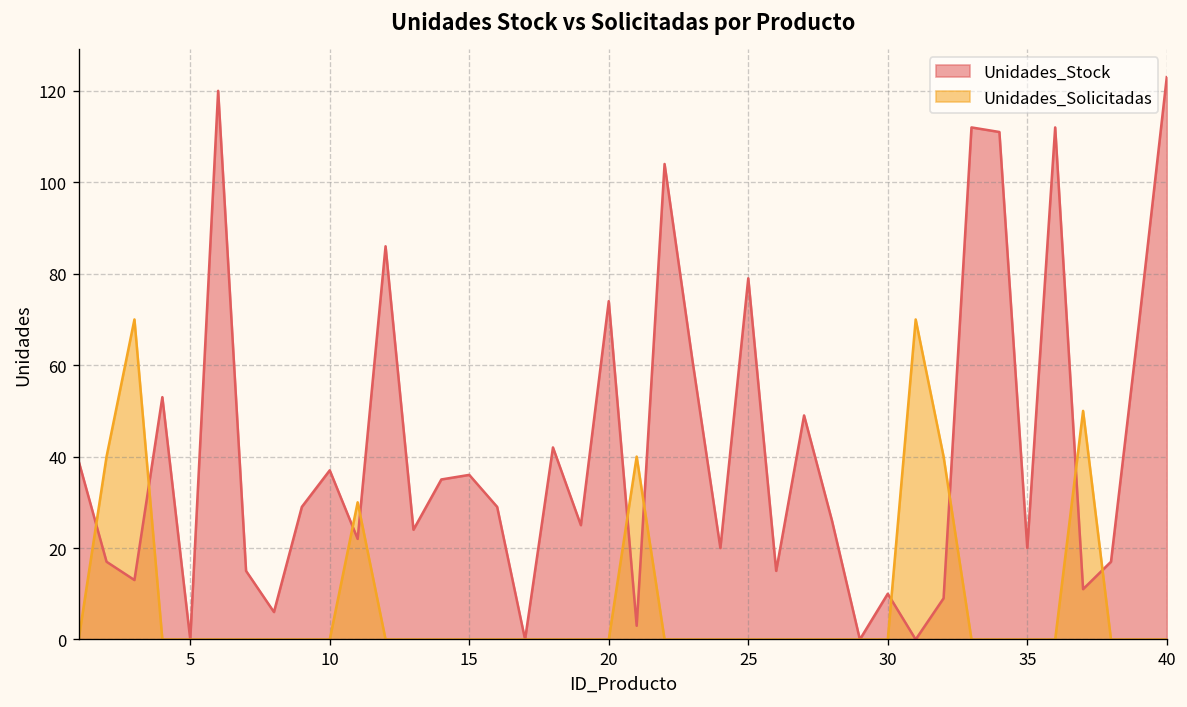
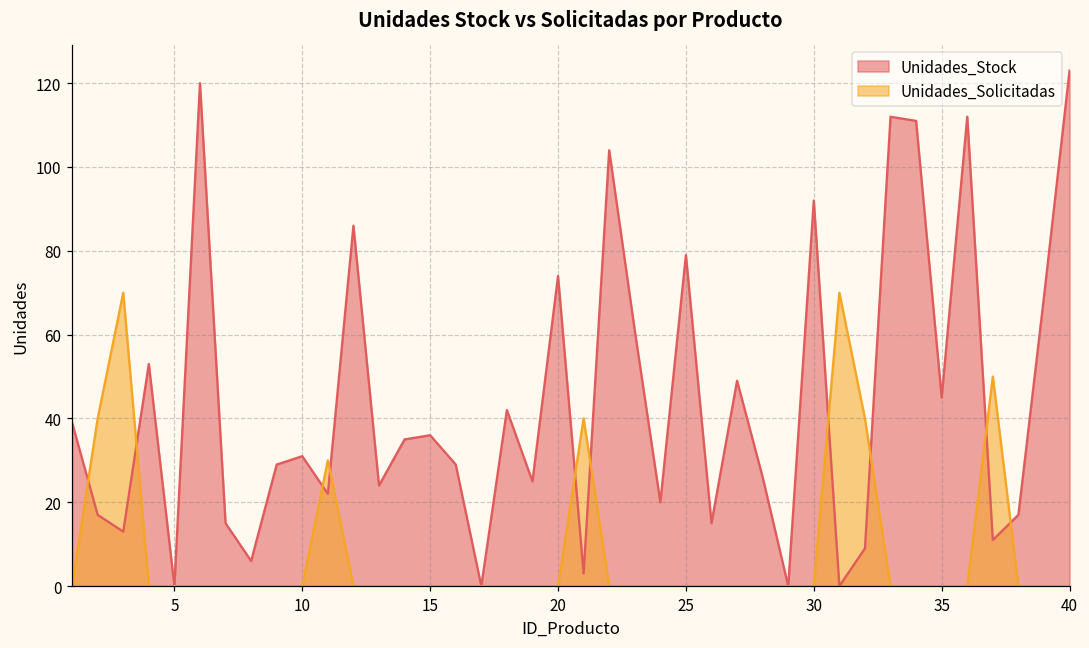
  {
    "Unidades_Stock": {
-     "10": 37,
+     "10": 31,
      "15": 36,
      "20": 74,
      "25": 79,
-     "30": 10,
-     "35": 20,
+     "30": 92,
+     "35": 45,
      "40": 123
    },
    "Unidades_Solicitadas": {
      "10": 0,
      "15": 0,
      "20": 0,
      "25": 0,
      "30": 0,
      "35": 0,
      "40": 0
    }
  }
